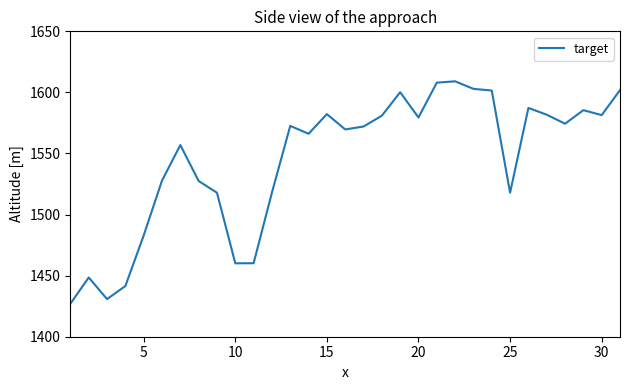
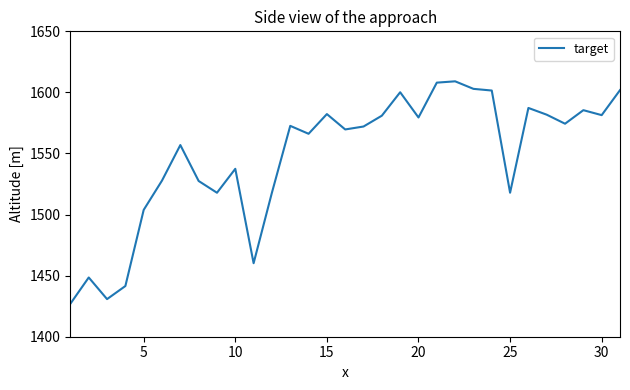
  {
-   "5": 1483,
-   "10": 1460,
+   "5": 1504,
+   "10": 1537,
    "15": 1582,
    "20": 1579,
    "25": 1518,
    "30": 1581
  }
